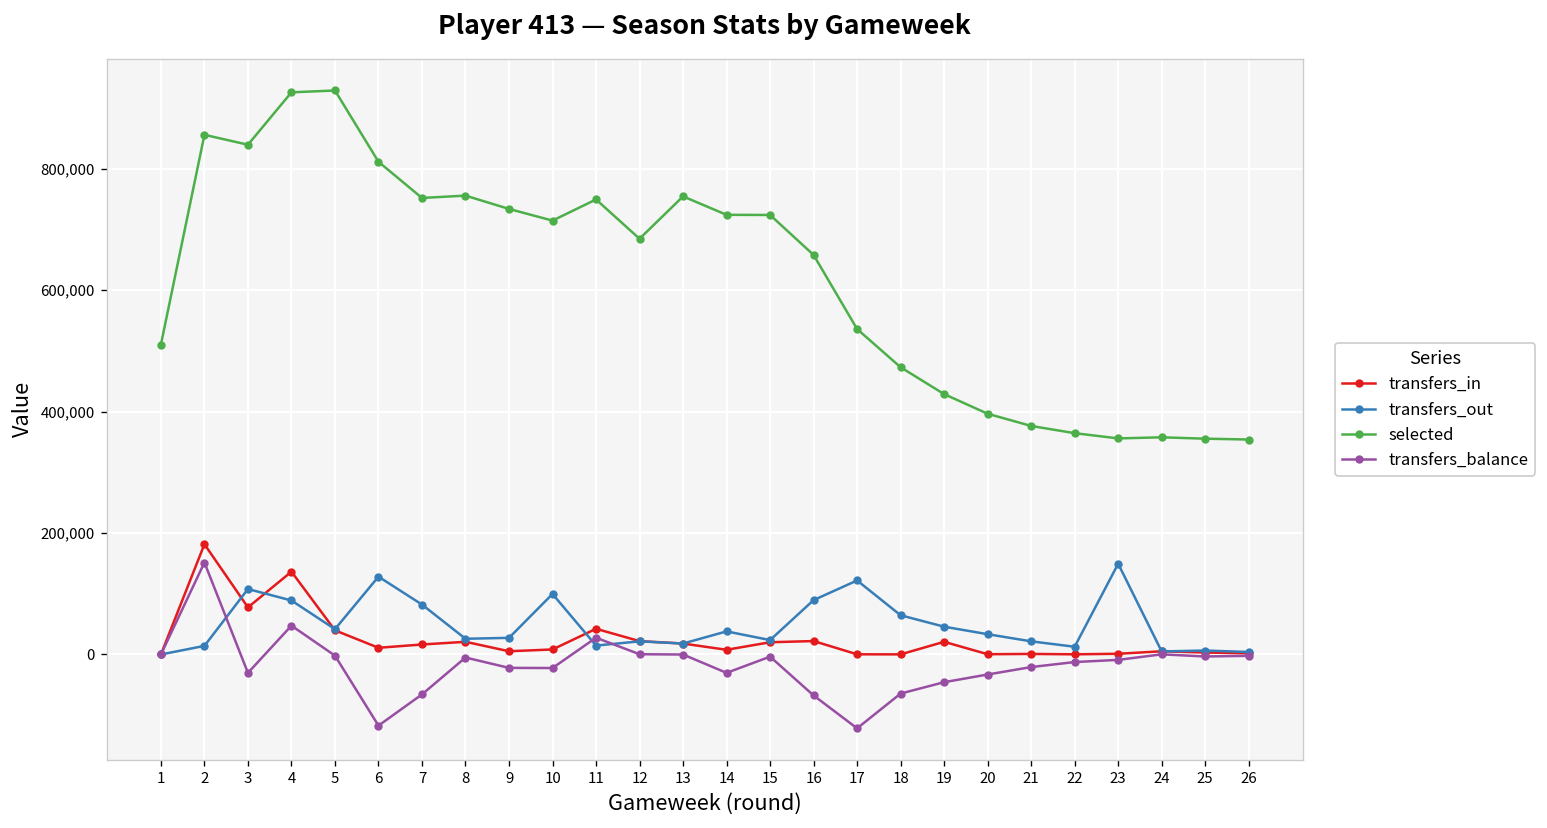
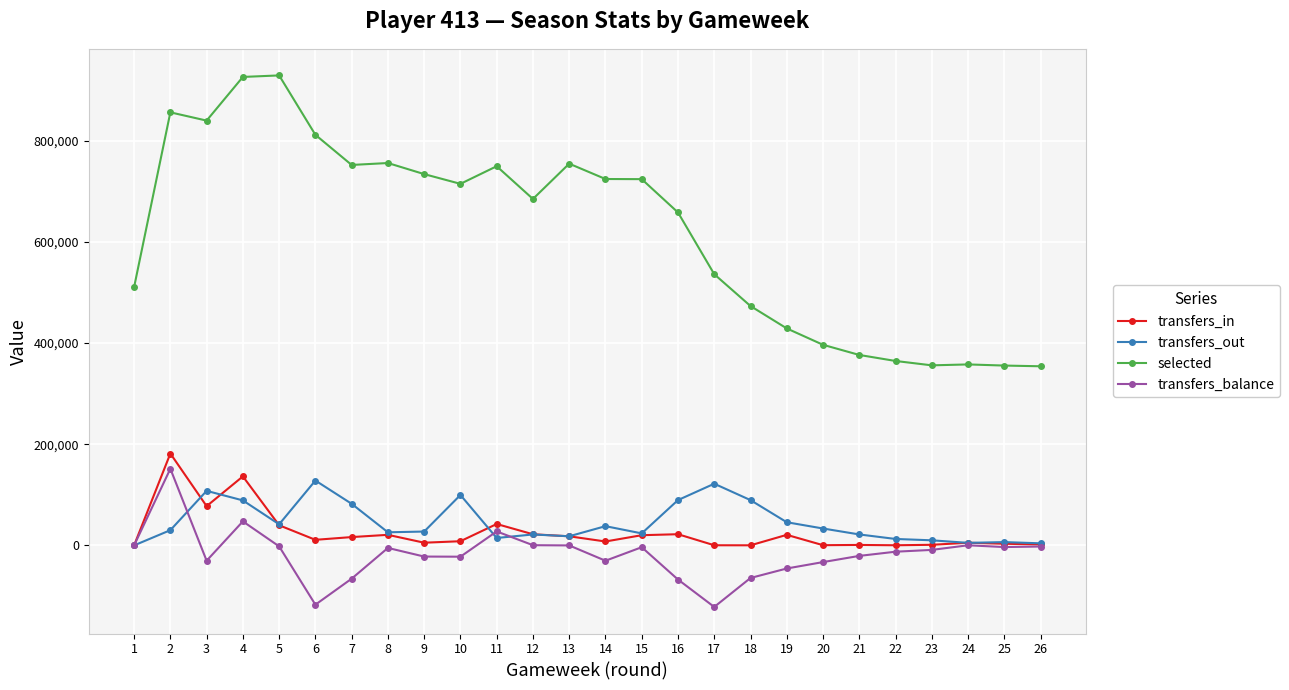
  {
    "transfers_in": {
      "2": "180,000",
      "3": "80,000",
      "4": "140,000",
      "6": "10,000",
      "7": "20,000",
      "9": "10,000",
      "10": "10,000",
      "11": "40,000",
      "14": "10,000",
      "16": "20,000",
      "17": "0",
      "18": "0",
      "19": "20,000",
      "20": "0",
      "21": "0",
      "22": "0",
      "23": "0"
    },
    "transfers_out": {
-     "2": "10,000",
+     "2": "30,000",
      "3": "110,000",
      "4": "90,000",
      "6": "130,000",
      "7": "80,000",
      "9": "30,000",
      "10": "100,000",
      "11": "10,000",
      "14": "40,000",
      "16": "90,000",
      "17": "120,000",
-     "18": "60,000",
+     "18": "90,000",
      "19": "50,000",
      "20": "30,000",
      "21": "20,000",
      "22": "10,000",
-     "23": "150,000"
+     "23": "10,000"
    },
    "selected": {
      "1": "510,000",
      "2": "860,000",
      "3": "840,000",
      "4": "930,000",
      "5": "930,000",
      "6": "810,000",
      "7": "750,000",
      "8": "760,000",
      "9": "730,000",
      "10": "710,000",
      "11": "750,000",
      "12": "680,000",
      "13": "750,000",
      "14": "720,000",
      "15": "720,000",
      "16": "660,000",
      "17": "540,000",
      "18": "470,000",
      "19": "430,000",
      "20": "400,000",
      "21": "380,000",
      "22": "360,000",
      "23": "360,000",
      "24": "360,000",
      "25": "360,000",
      "26": "350,000"
    },
    "transfers_balance": {
      "2": "150,000",
      "3": "-30,000",
      "4": "50,000",
      "5": "0",
      "6": "-120,000",
      "7": "-70,000",
      "8": "-10,000",
      "9": "-20,000",
      "10": "-20,000",
      "11": "30,000",
      "12": "0",
      "13": "0",
      "14": "-30,000",
      "15": "0",
      "16": "-70,000",
      "17": "-120,000",
      "18": "-60,000",
      "19": "-50,000",
      "20": "-30,000",
      "21": "-20,000",
      "22": "-10,000",
      "23": "-10,000",
      "25": "0"
    }
  }
